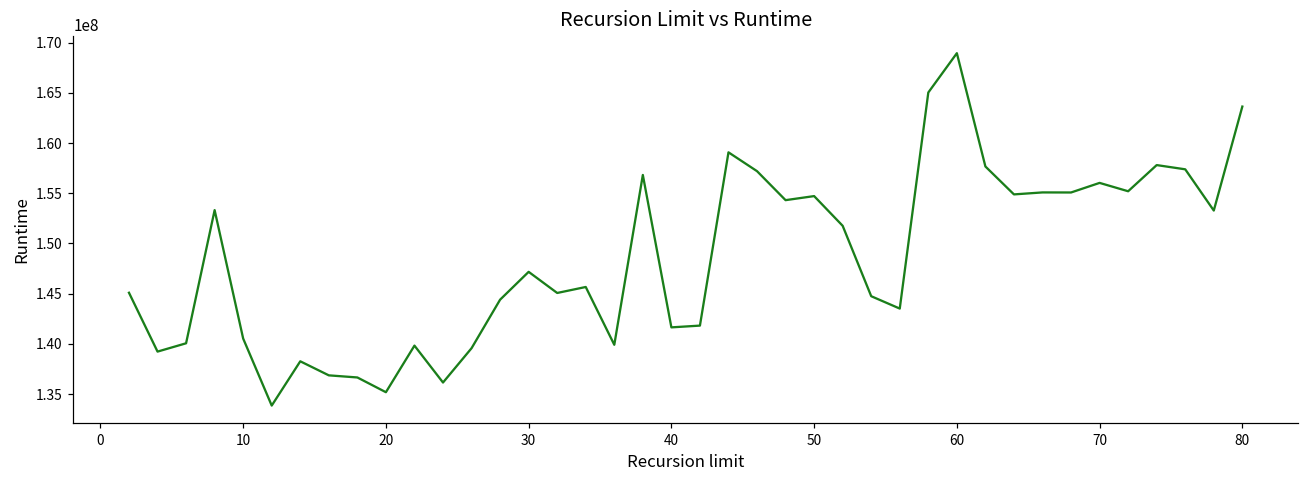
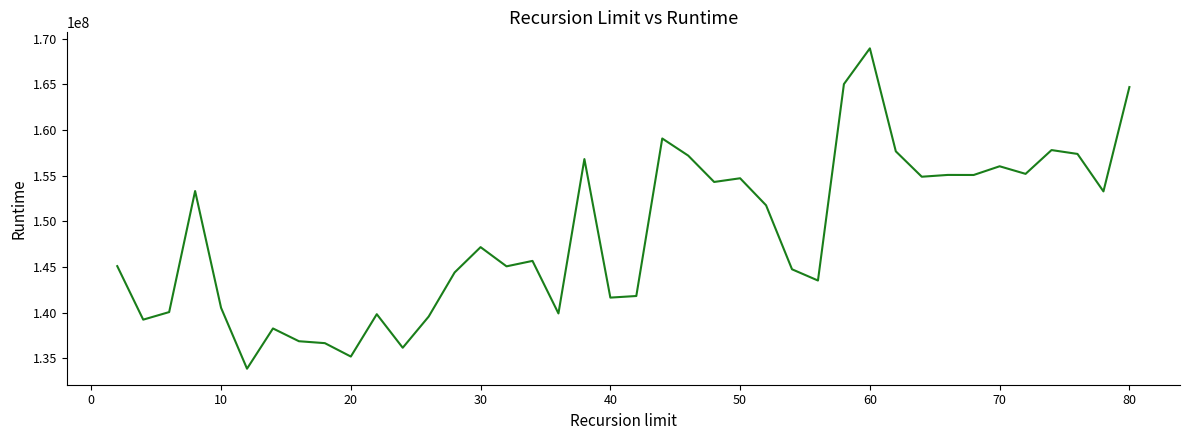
  {
    "10": 141000000,
    "20": 135000000,
    "30": 147000000,
    "40": 142000000,
    "50": 155000000,
    "60": 169000000,
    "70": 156000000,
-   "80": 164000000
+   "80": 165000000
  }
